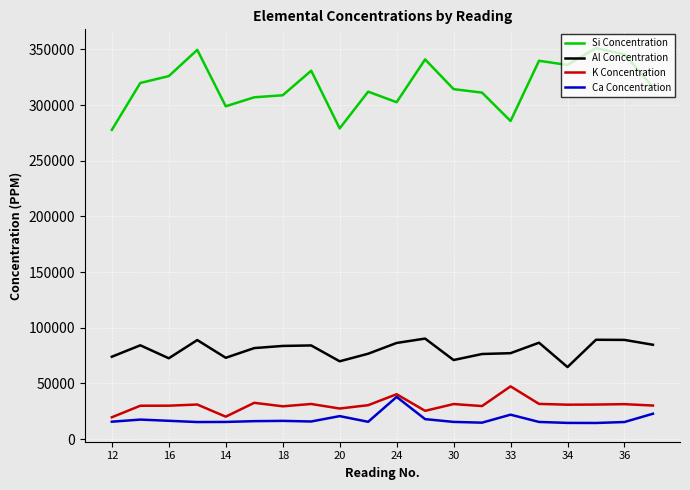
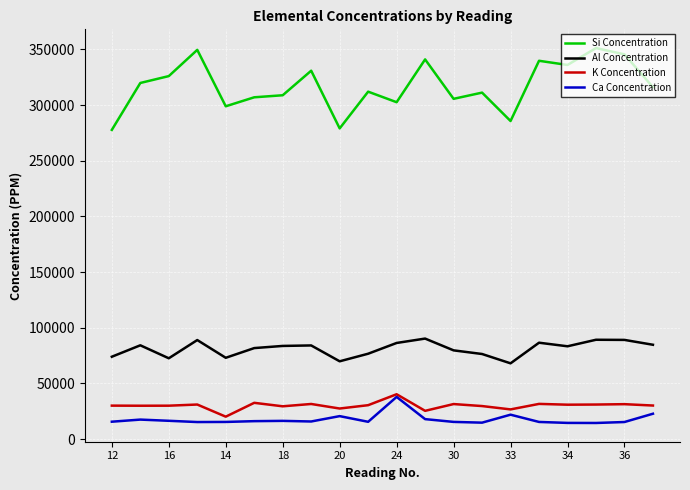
  {
    "Si Concentration": {
      "12": 278000,
      "16": 326000,
      "14": 299000,
      "18": 309000,
      "20": 279000,
      "24": 303000,
-     "30": 314000,
+     "30": 306000,
      "33": 286000
    },
    "Al Concentration": {
      "12": 74000,
      "16": 73000,
      "14": 73000,
      "18": 84000,
      "20": 70000,
      "24": 86000,
-     "30": 71000,
-     "33": 77000,
-     "34": 65000,
+     "30": 80000,
+     "33": 68000,
+     "34": 83000,
      "36": 89000
    },
    "K Concentration": {
-     "12": 20000,
+     "12": 30000,
      "16": 30000,
      "14": 20000,
      "18": 29000,
      "20": 27000,
      "24": 40000,
      "30": 31000,
-     "33": 47000,
+     "33": 27000,
      "34": 31000,
      "36": 31000
    },
    "Ca Concentration": {
      "12": 16000,
      "16": 16000,
      "14": 15000,
      "18": 16000,
      "20": 21000,
      "24": 38000,
      "30": 15000,
      "33": 22000,
      "34": 14000,
      "36": 15000
    }
  }
